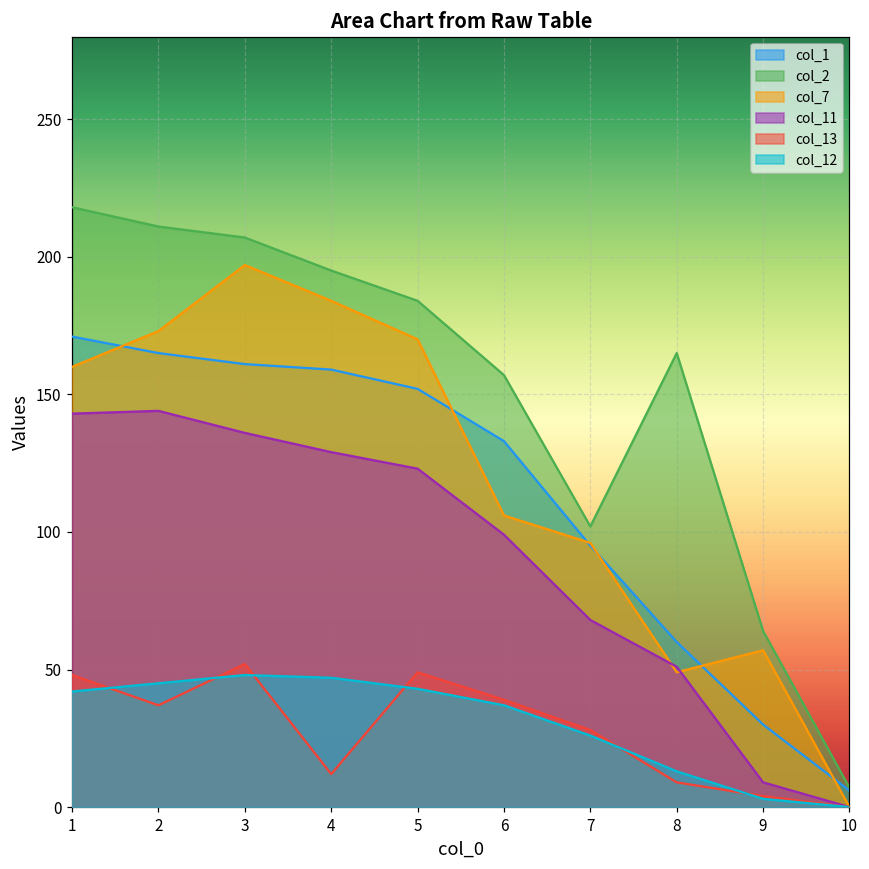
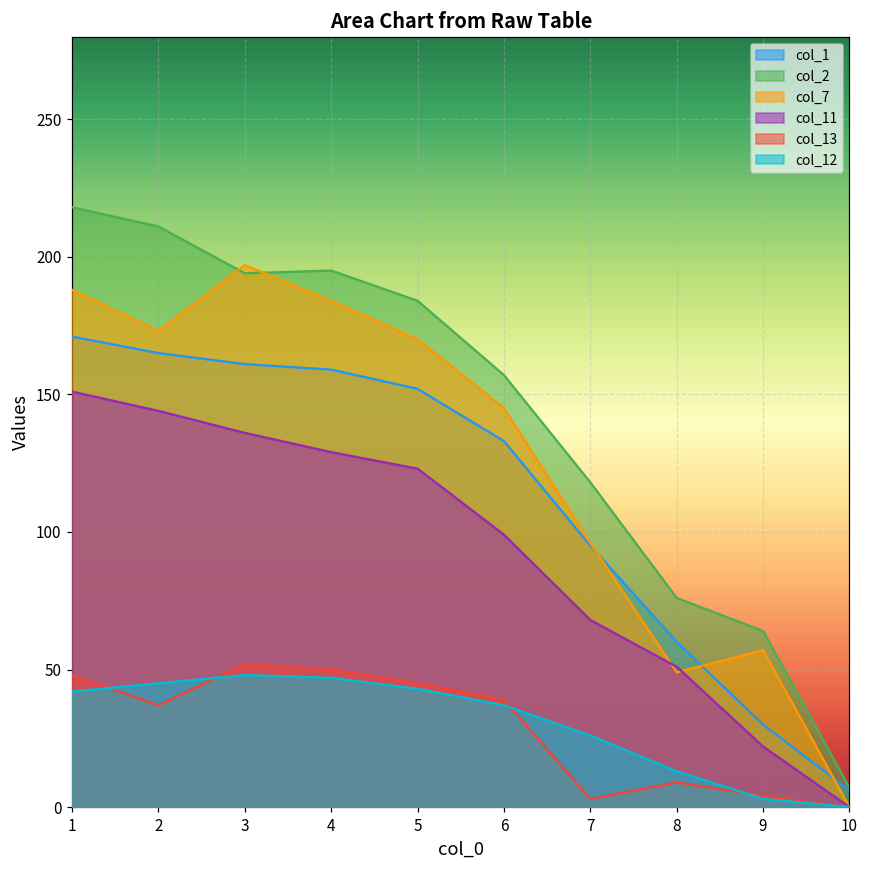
  {
    "col_2": {
      "1": 218,
      "2": 211,
-     "3": 207,
+     "3": 194,
      "4": 195,
      "5": 184,
      "6": 157,
-     "7": 102,
-     "8": 165,
+     "7": 118,
+     "8": 76,
      "9": 64
    },
    "col_7": {
-     "1": 160,
+     "1": 188,
      "2": 173,
      "3": 197,
      "4": 184,
      "5": 170,
-     "6": 106,
+     "6": 145,
      "8": 49,
      "9": 57
    },
    "col_11": {
-     "1": 143,
+     "1": 151,
      "2": 144,
      "3": 136,
      "4": 129,
      "5": 123,
      "6": 99,
      "7": 68,
      "8": 51,
-     "9": 9
+     "9": 22
    },
    "col_13": {
      "1": 48,
      "2": 37,
      "3": 52,
-     "4": 12,
-     "5": 49,
+     "4": 50,
+     "5": 45,
      "6": 39,
-     "7": 28,
+     "7": 3,
      "8": 9
    }
  }
